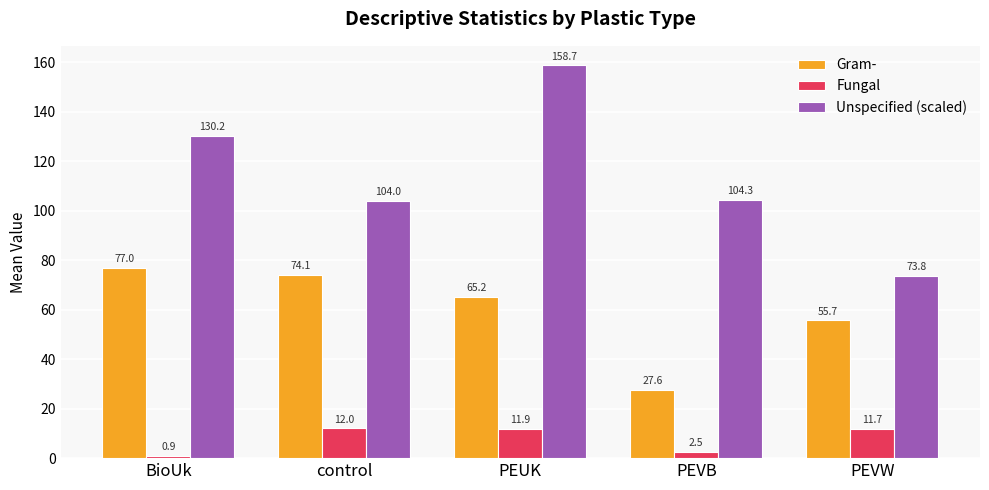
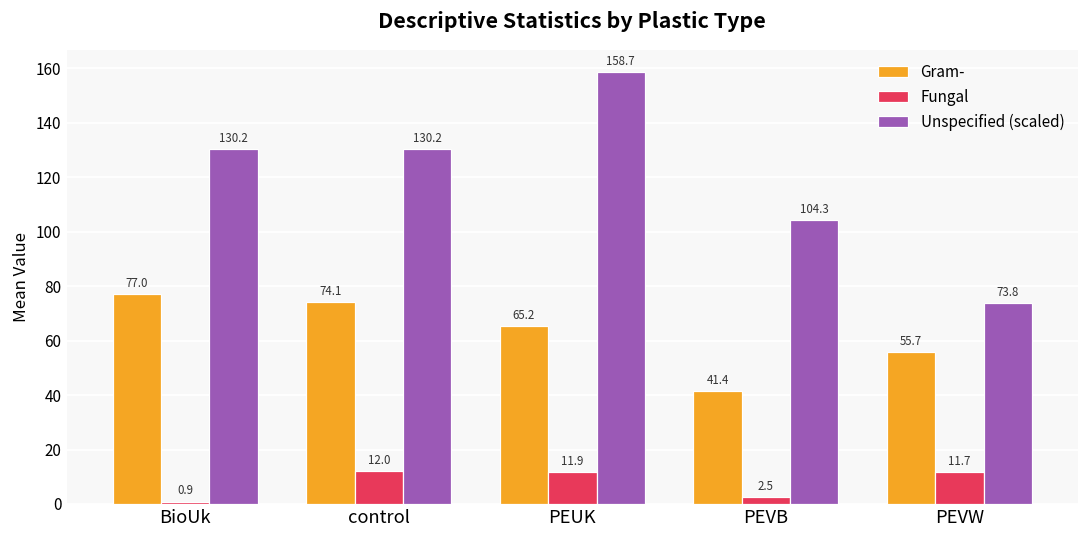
  {
    "Gram-": {
      "BioUk": 77.0,
      "control": 74.1,
      "PEUK": 65.2,
-     "PEVB": 27.6,
+     "PEVB": 41.4,
      "PEVW": 55.7
    },
    "Fungal": {
      "BioUk": 0.9,
      "control": 12.0,
      "PEUK": 11.9,
      "PEVB": 2.5,
      "PEVW": 11.7
    },
    "Unspecified (scaled)": {
      "BioUk": 130.2,
-     "control": 104.0,
+     "control": 130.2,
      "PEUK": 158.7,
      "PEVB": 104.3,
      "PEVW": 73.8
    }
  }
